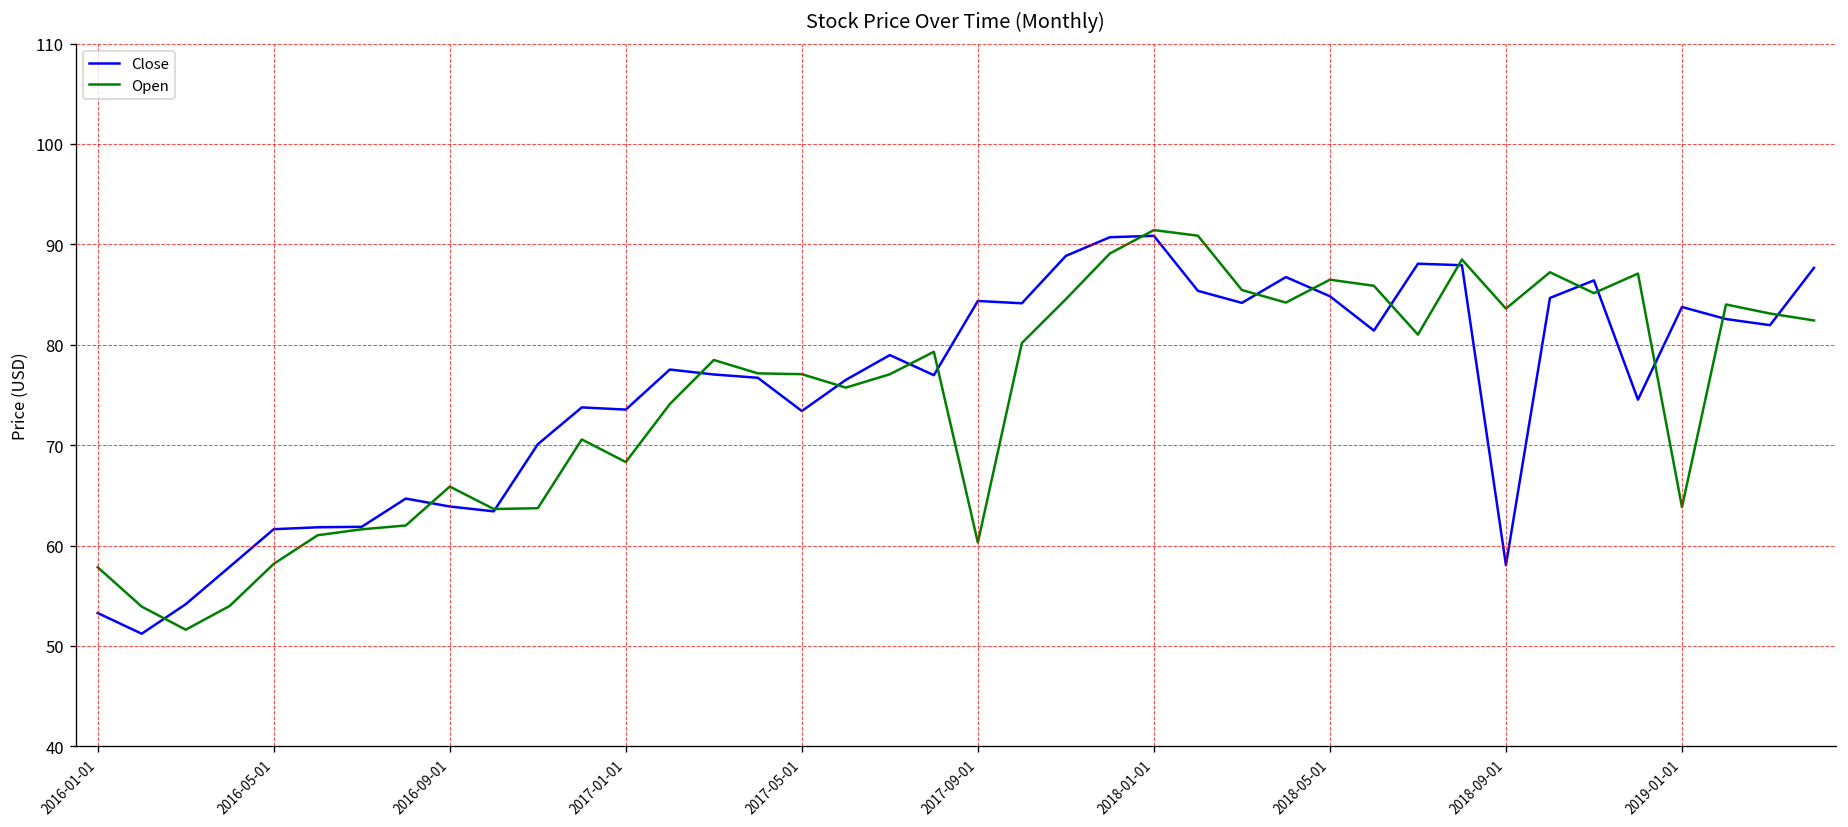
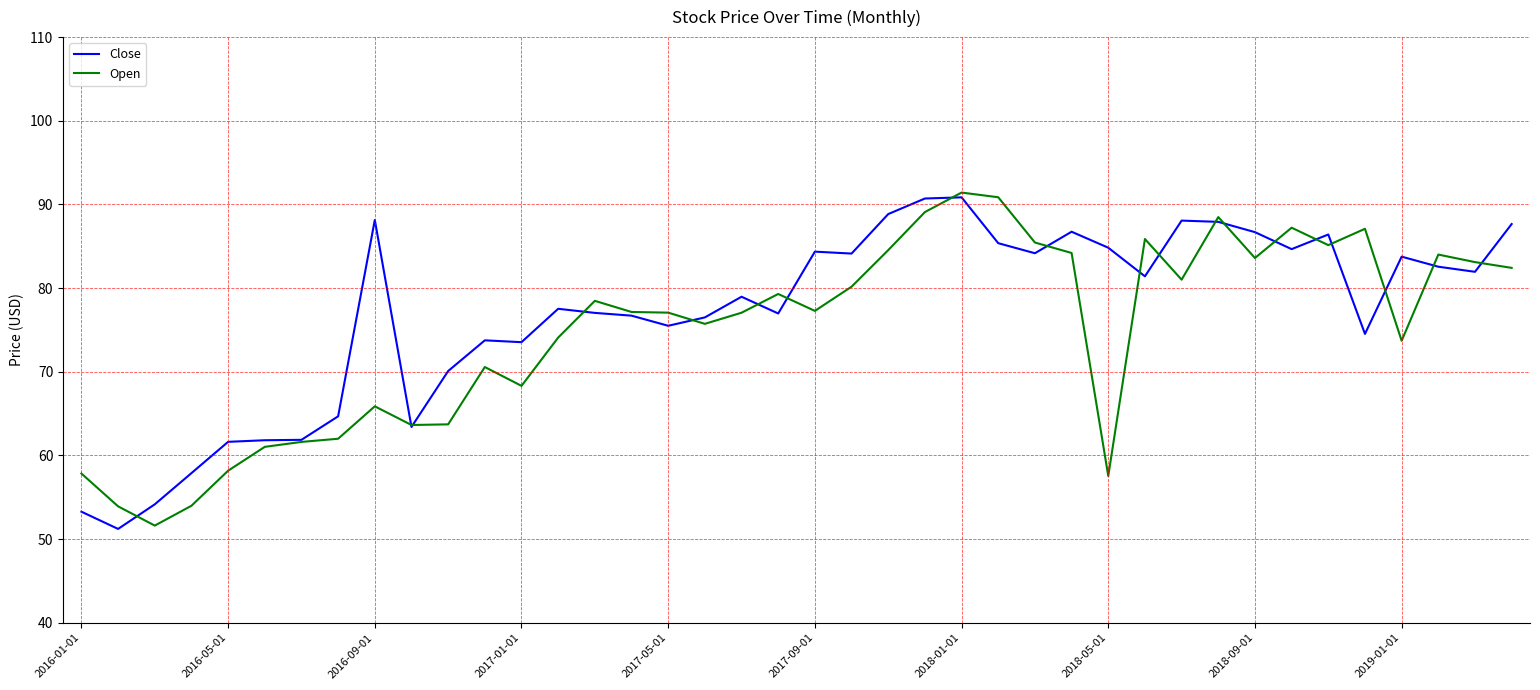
  {
    "Close": {
      "2016-01-01": 53,
      "2016-05-01": 62,
-     "2016-09-01": 64,
+     "2016-09-01": 88,
      "2017-01-01": 74,
-     "2017-05-01": 73,
+     "2017-05-01": 76,
      "2017-09-01": 84,
      "2018-01-01": 91,
      "2018-05-01": 85,
-     "2018-09-01": 58,
+     "2018-09-01": 87,
      "2019-01-01": 84
    },
    "Open": {
      "2016-01-01": 58,
      "2016-05-01": 58,
      "2016-09-01": 66,
      "2017-01-01": 68,
      "2017-05-01": 77,
-     "2017-09-01": 60,
+     "2017-09-01": 77,
      "2018-01-01": 91,
-     "2018-05-01": 86,
+     "2018-05-01": 58,
      "2018-09-01": 84,
-     "2019-01-01": 64
+     "2019-01-01": 74
    }
  }
